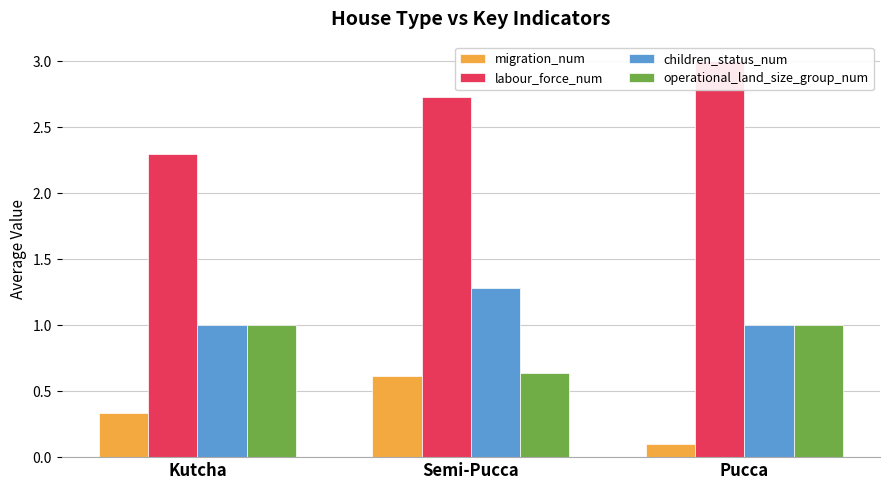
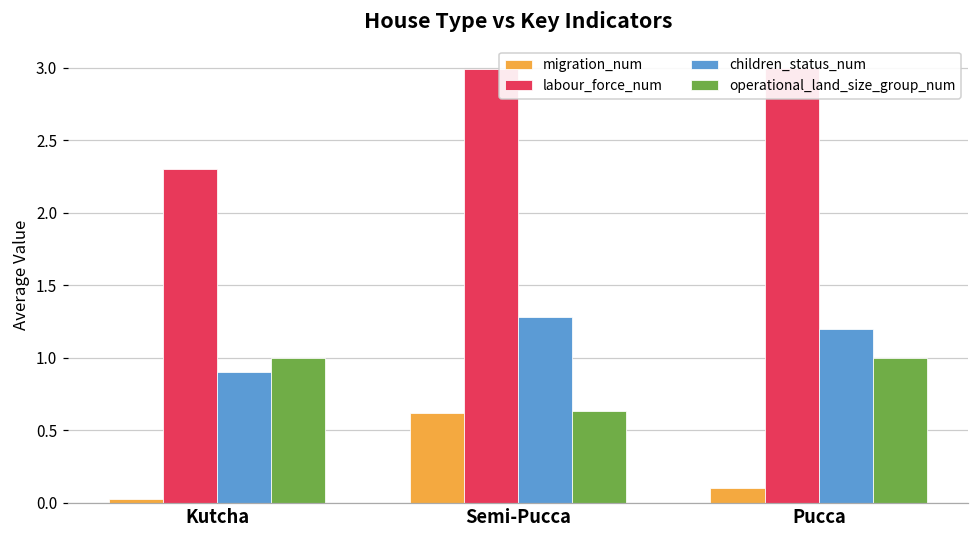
  {
    "migration_num": {
-     "Kutcha": 0.33,
+     "Kutcha": 0.03,
      "Semi-Pucca": 0.62,
      "Pucca": 0.10
    },
    "labour_force_num": {
      "Kutcha": 2.30,
-     "Semi-Pucca": 2.73
+     "Semi-Pucca": 2.99
    },
    "children_status_num": {
-     "Kutcha": 1.0,
+     "Kutcha": 0.9,
      "Semi-Pucca": 1.3,
-     "Pucca": 1.0
+     "Pucca": 1.2
    },
    "operational_land_size_group_num": {
      "Kutcha": 1.00,
      "Semi-Pucca": 0.64,
      "Pucca": 1.00
    }
  }
